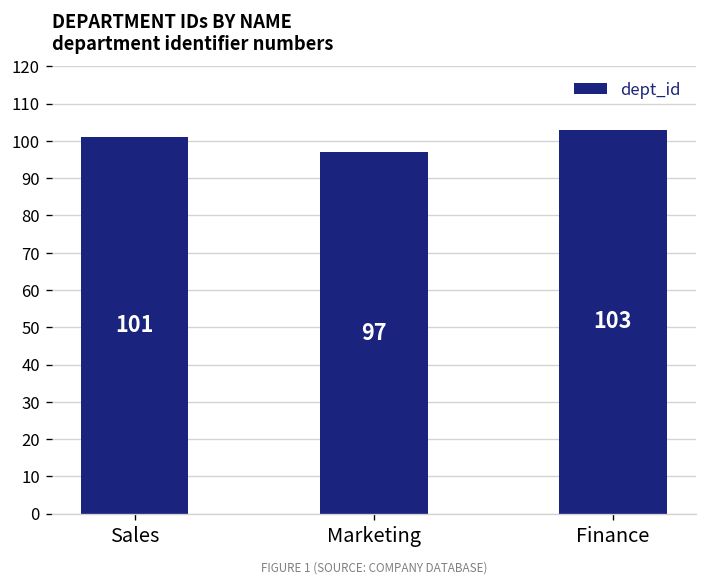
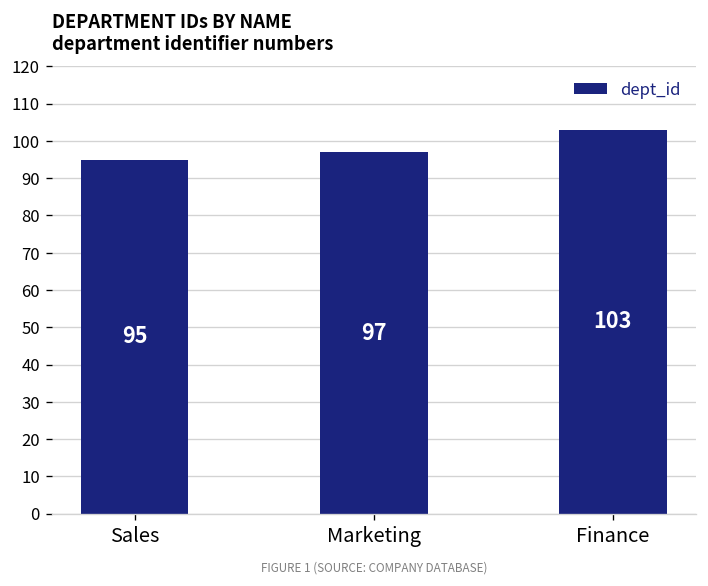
  {
-   "Sales": 101,
+   "Sales": 95,
    "Marketing": 97,
    "Finance": 103
  }
